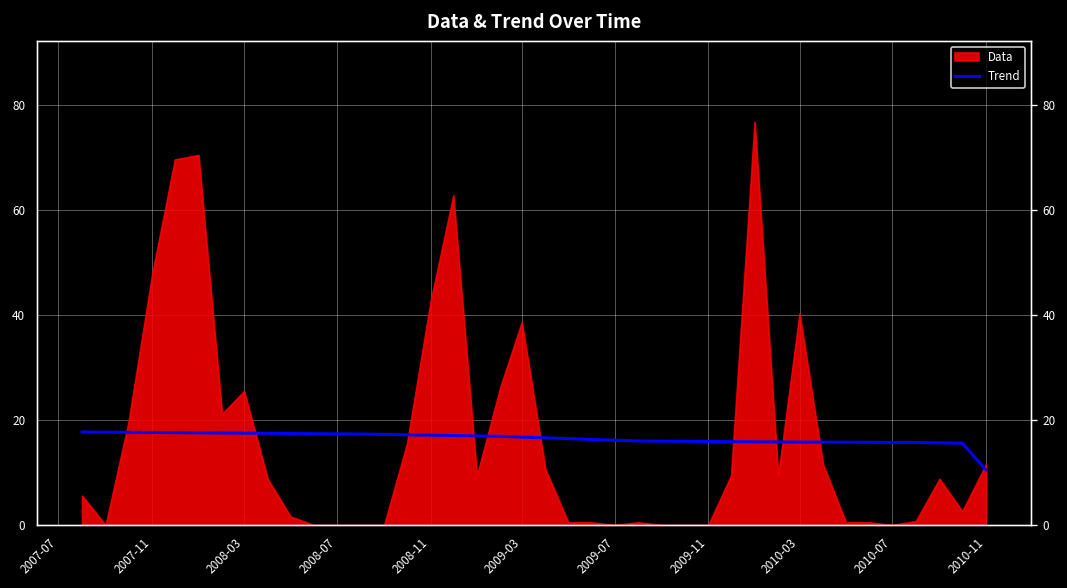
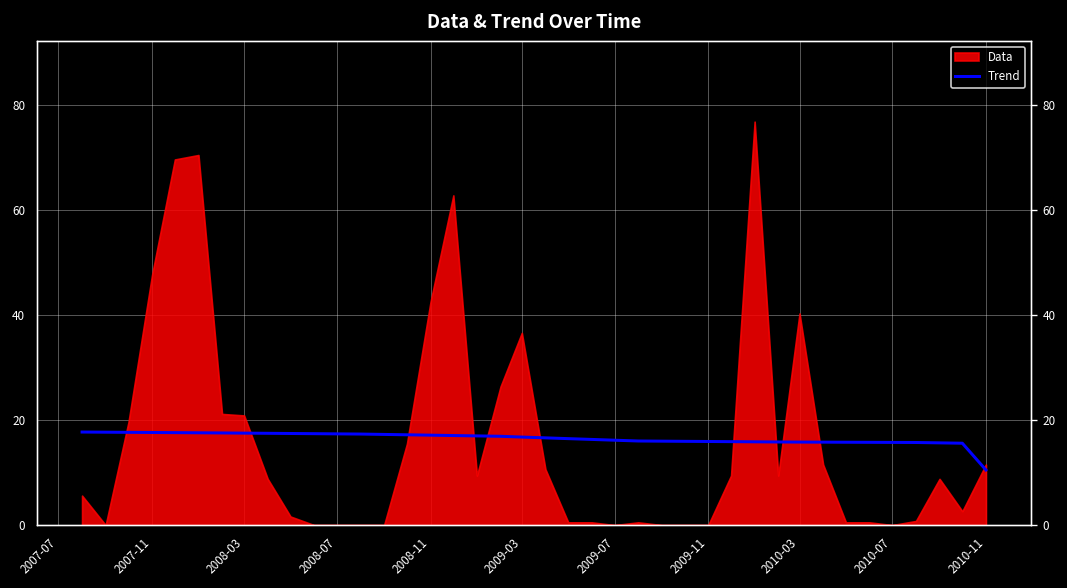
  {
    "Trend": {
      "2007-11": 18,
      "2008-03": 18,
      "2008-07": 17,
      "2008-11": 17,
      "2009-03": 17,
      "2009-07": 16,
      "2009-11": 16,
      "2010-03": 16,
      "2010-07": 16,
      "2010-11": 10
    },
    "Data": {
      "2007-11": 48,
-     "2008-03": 26,
+     "2008-03": 21,
      "2008-07": 0,
      "2008-11": 42,
-     "2009-03": 39,
+     "2009-03": 37,
      "2009-07": 0,
      "2009-11": 0,
      "2010-03": 40,
      "2010-07": 0,
      "2010-11": 12
    }
  }
